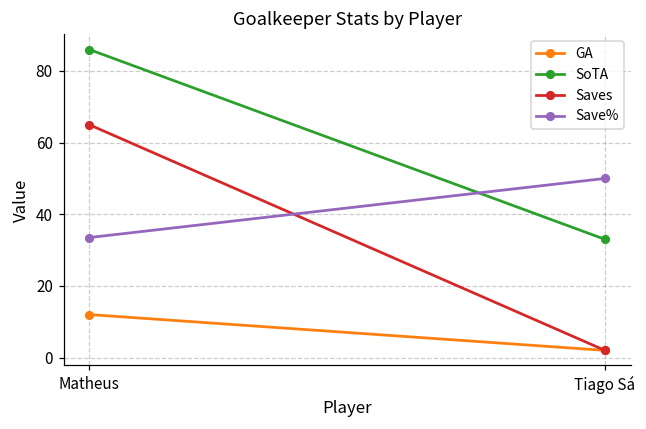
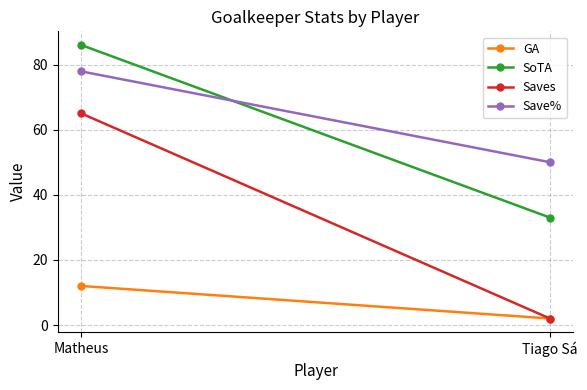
  {
    "GA": {
      "Matheus": 12
    },
    "SoTA": {
      "Matheus": 86,
      "Tiago Sá": 33
    },
    "Saves": {
      "Matheus": 65
    },
    "Save%": {
-     "Matheus": 34,
+     "Matheus": 78,
      "Tiago Sá": 50
    }
  }
